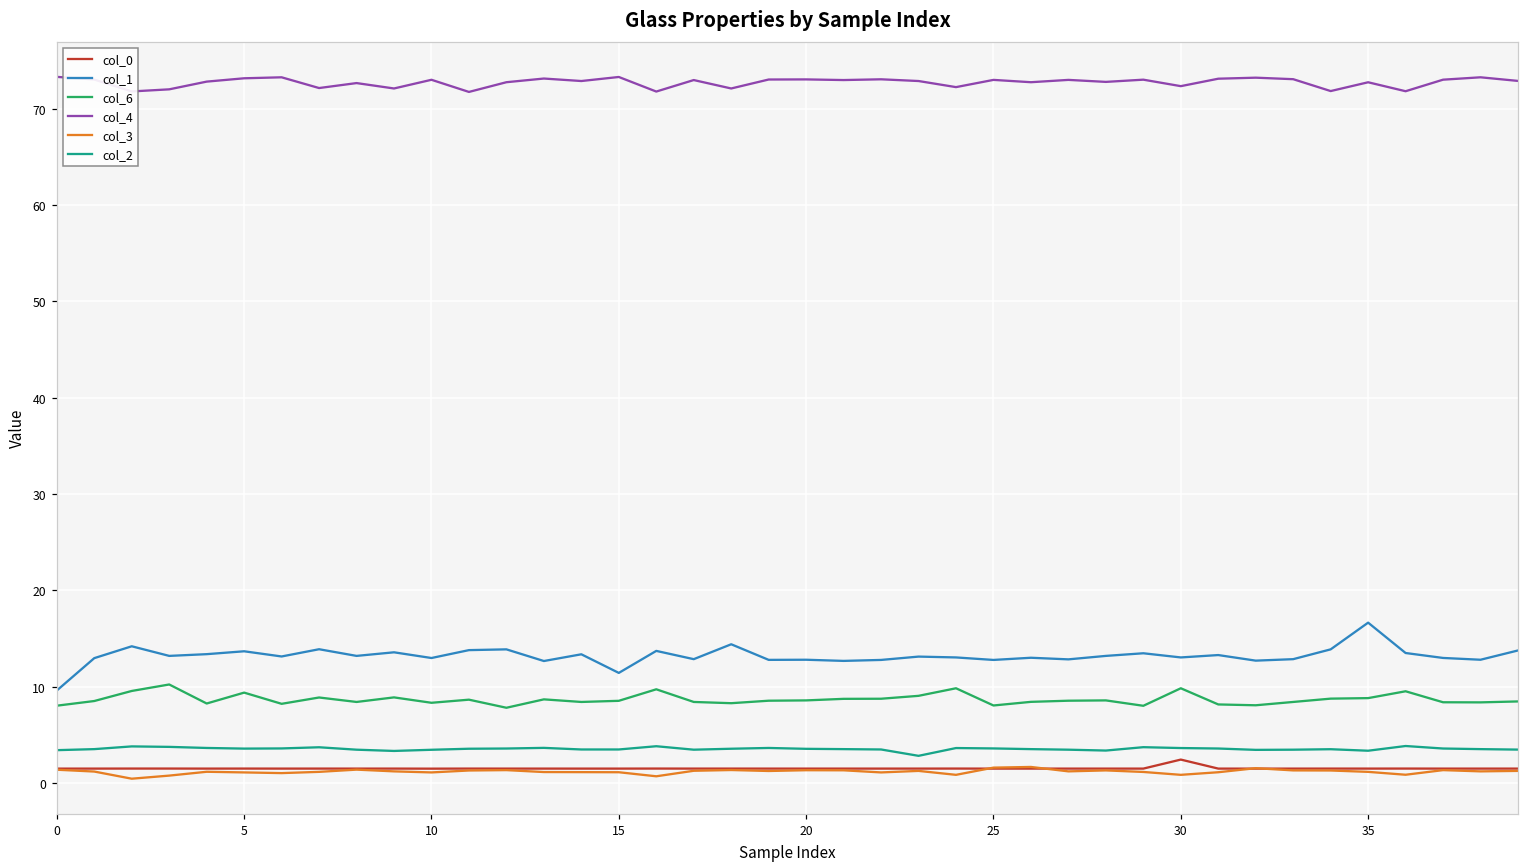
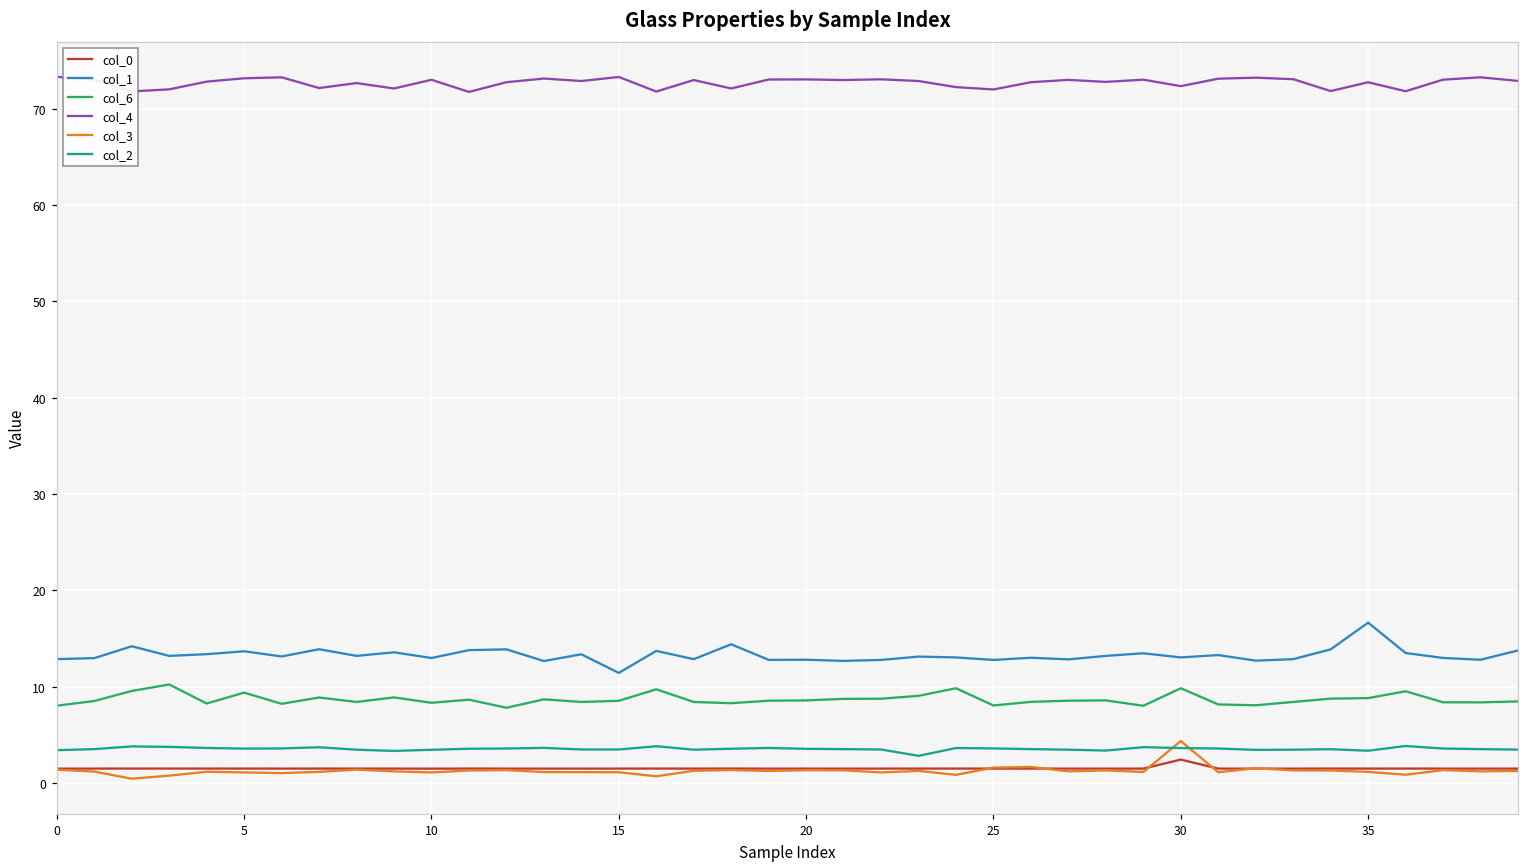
  {
    "col_0": {
      "5": 2,
      "10": 2,
      "15": 2,
      "30": 2,
      "35": 2
    },
    "col_1": {
-     "0": 10,
+     "0": 13,
      "5": 14,
      "10": 13,
      "15": 11,
      "20": 13,
      "25": 13,
      "30": 13,
      "35": 17
    },
    "col_4": {
      "0": 73,
      "5": 73,
      "10": 73,
      "15": 73,
      "20": 73,
-     "25": 73,
+     "25": 72,
      "30": 72,
      "35": 73
    },
    "col_3": {
      "5": 1,
      "10": 1,
      "15": 1,
-     "30": 1,
+     "30": 4,
      "35": 1
    }
  }
